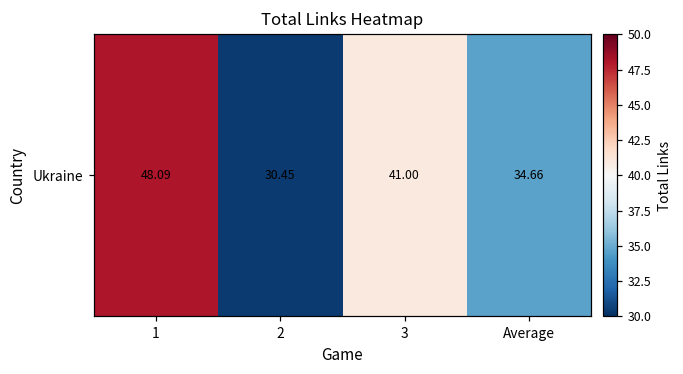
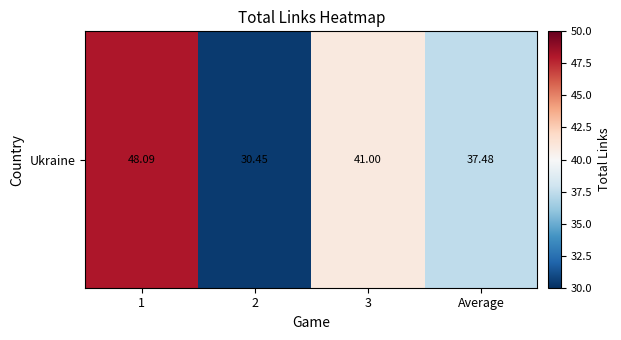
  {
    "Ukraine": {
      "1": 48.09,
      "2": 30.45,
      "3": 41.00,
-     "Average": 34.66
+     "Average": 37.48
    }
  }
